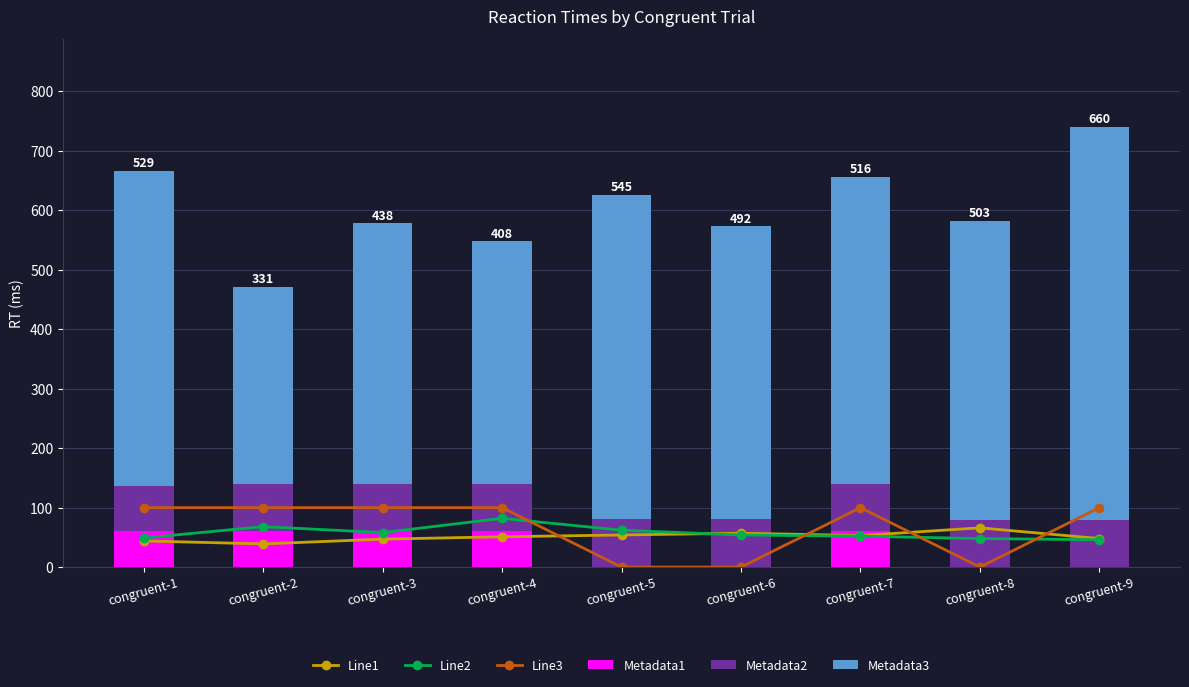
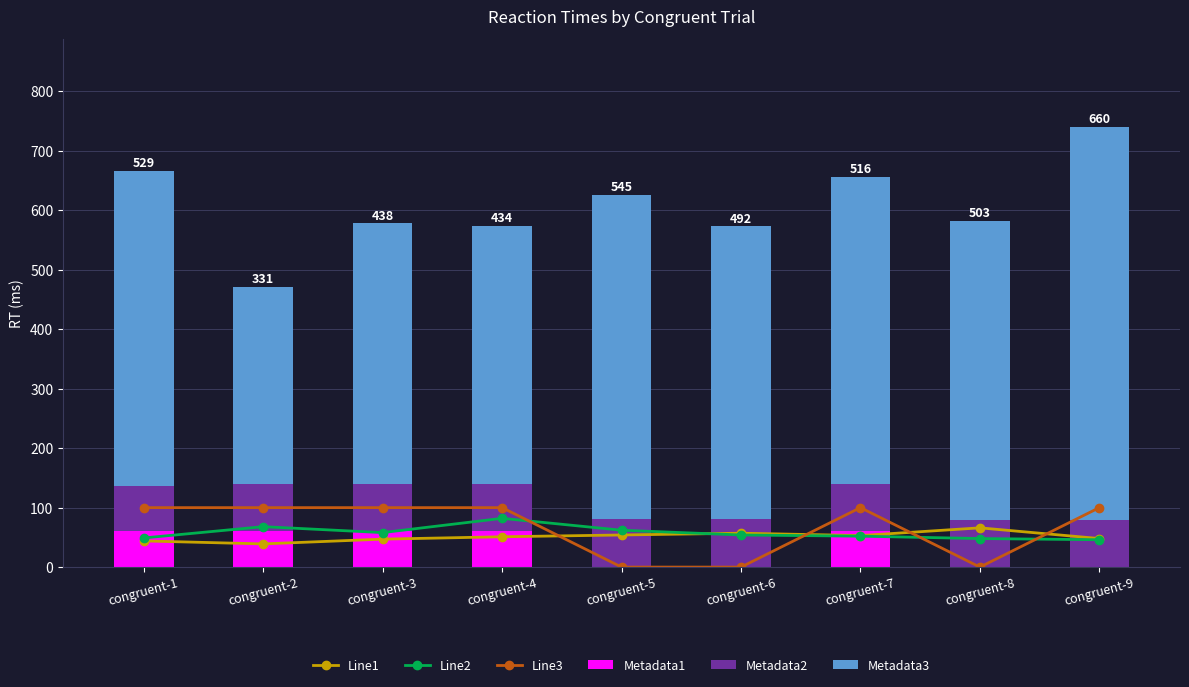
  {
    "Line1": {
      "congruent-1": 40,
      "congruent-2": 40,
      "congruent-3": 50,
      "congruent-4": 50,
      "congruent-5": 50,
      "congruent-8": 70
    },
    "Metadata1": {
      "congruent-1": 60,
      "congruent-2": 60,
      "congruent-3": 60,
      "congruent-4": 60,
      "congruent-5": 0,
      "congruent-6": 0,
      "congruent-7": 60,
      "congruent-8": 0,
      "congruent-9": 0
    },
    "Line2": {
      "congruent-1": 50,
      "congruent-2": 70,
      "congruent-3": 60,
      "congruent-4": 80,
      "congruent-5": 60,
      "congruent-8": 50
    },
    "Metadata2": {
      "congruent-1": 80,
      "congruent-2": 80,
      "congruent-3": 80,
      "congruent-4": 80,
      "congruent-5": 80,
      "congruent-6": 80,
      "congruent-7": 80,
      "congruent-8": 80,
      "congruent-9": 80
    },
    "Line3": {
      "congruent-1": 100,
      "congruent-2": 100,
      "congruent-3": 100,
      "congruent-4": 100,
      "congruent-5": 0,
      "congruent-6": 0,
      "congruent-7": 100,
      "congruent-8": 0,
      "congruent-9": 100
    },
    "Metadata3": {
      "congruent-1": 529,
      "congruent-2": 331,
      "congruent-3": 438,
-     "congruent-4": 408,
+     "congruent-4": 434,
      "congruent-5": 545,
      "congruent-6": 492,
      "congruent-7": 516,
      "congruent-8": 503,
      "congruent-9": 660
    }
  }
